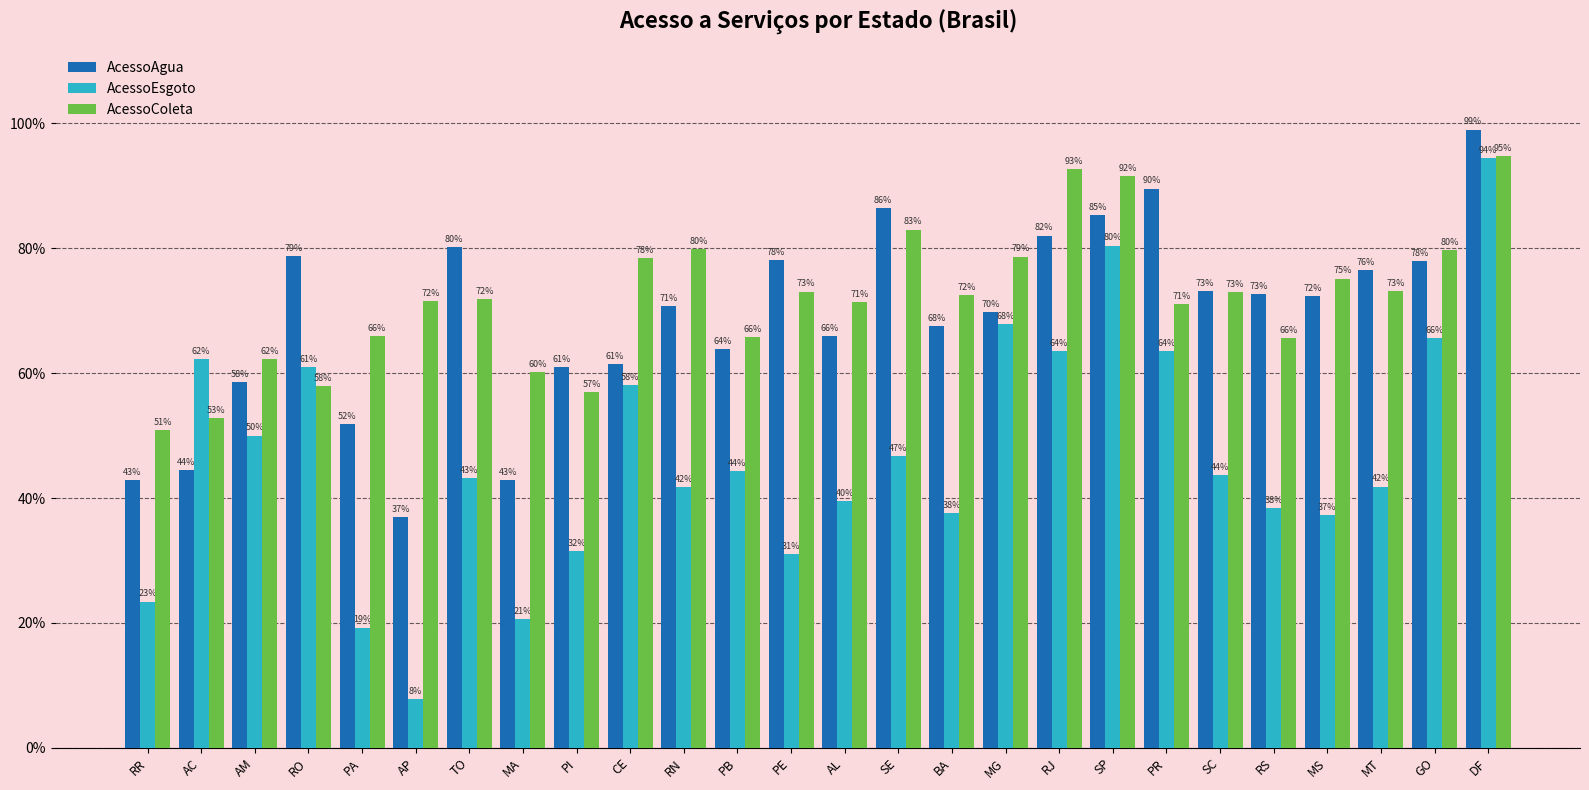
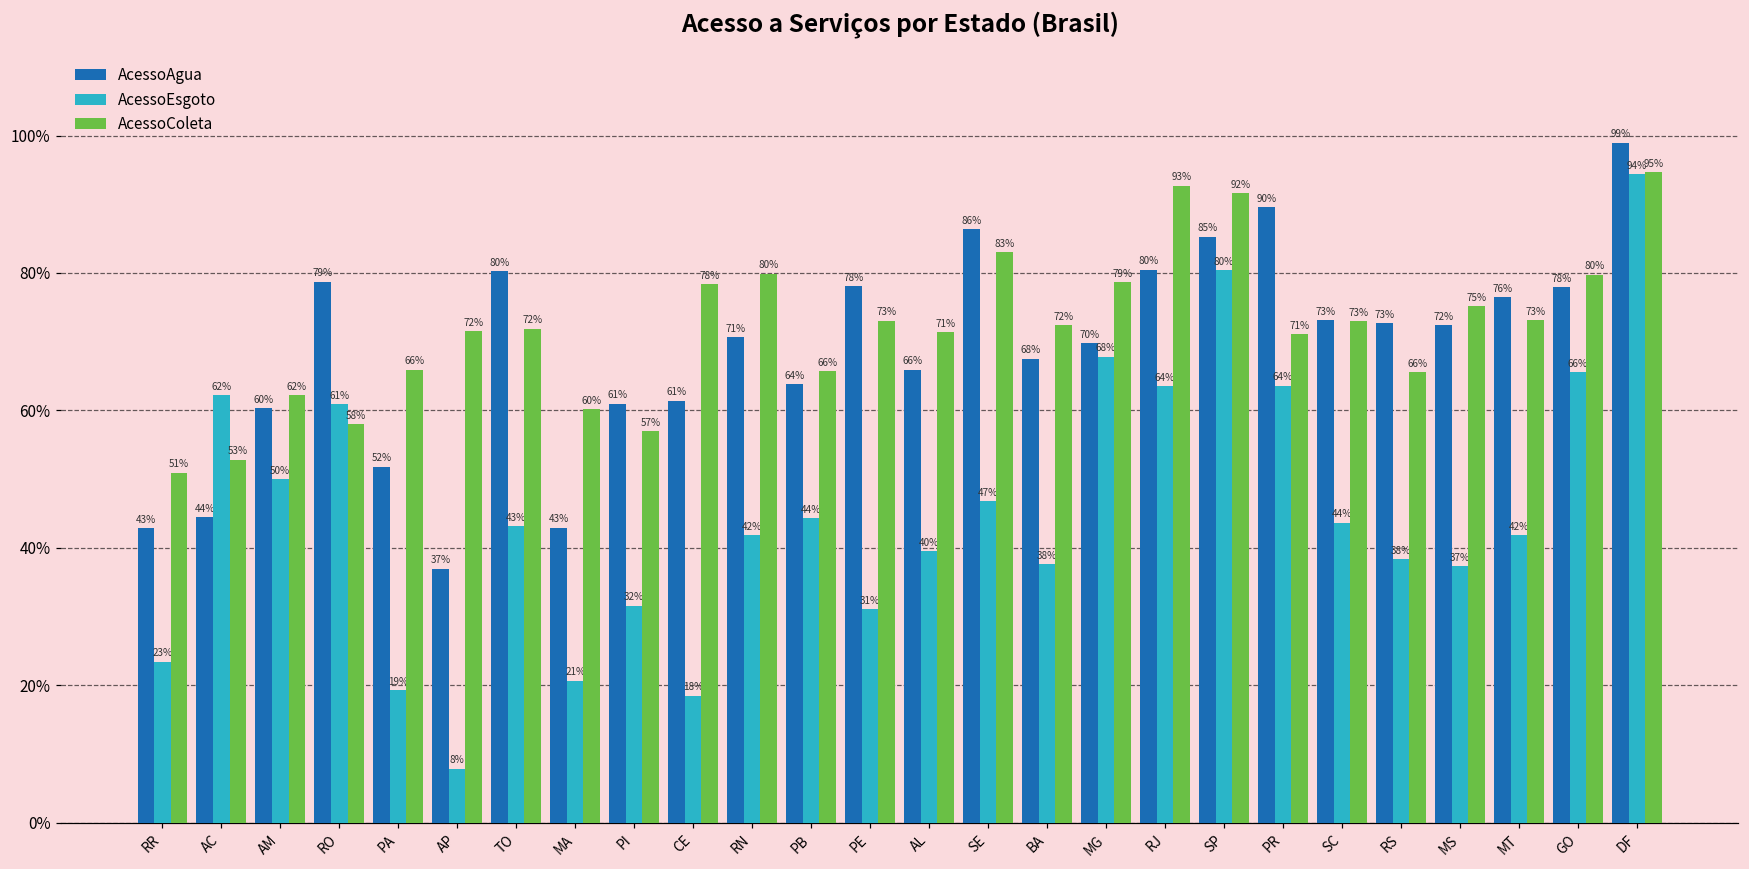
  {
    "AcessoAgua": {
      "RR": "43%",
      "AC": "44%",
-     "AM": "58%",
+     "AM": "60%",
      "RO": "79%",
      "PA": "52%",
      "AP": "37%",
      "TO": "80%",
      "MA": "43%",
      "PI": "61%",
      "CE": "61%",
      "RN": "71%",
      "PB": "64%",
      "PE": "78%",
      "AL": "66%",
      "SE": "86%",
      "BA": "68%",
      "MG": "70%",
-     "RJ": "82%",
+     "RJ": "80%",
      "SP": "85%",
      "PR": "90%",
      "SC": "73%",
      "RS": "73%",
      "MS": "72%",
      "MT": "76%",
      "GO": "78%",
      "DF": "99%"
    },
    "AcessoEsgoto": {
      "RR": "23%",
      "AC": "62%",
      "AM": "50%",
      "RO": "61%",
      "PA": "19%",
      "AP": "8%",
      "TO": "43%",
      "MA": "21%",
      "PI": "32%",
-     "CE": "58%",
+     "CE": "18%",
      "RN": "42%",
      "PB": "44%",
      "PE": "31%",
      "AL": "40%",
      "SE": "47%",
      "BA": "38%",
      "MG": "68%",
      "RJ": "64%",
      "SP": "80%",
      "PR": "64%",
      "SC": "44%",
      "RS": "38%",
      "MS": "37%",
      "MT": "42%",
      "GO": "66%",
      "DF": "94%"
    },
    "AcessoColeta": {
      "RR": "51%",
      "AC": "53%",
      "AM": "62%",
      "RO": "58%",
      "PA": "66%",
      "AP": "72%",
      "TO": "72%",
      "MA": "60%",
      "PI": "57%",
      "CE": "78%",
      "RN": "80%",
      "PB": "66%",
      "PE": "73%",
      "AL": "71%",
      "SE": "83%",
      "BA": "72%",
      "MG": "79%",
      "RJ": "93%",
      "SP": "92%",
      "PR": "71%",
      "SC": "73%",
      "RS": "66%",
      "MS": "75%",
      "MT": "73%",
      "GO": "80%",
      "DF": "95%"
    }
  }
